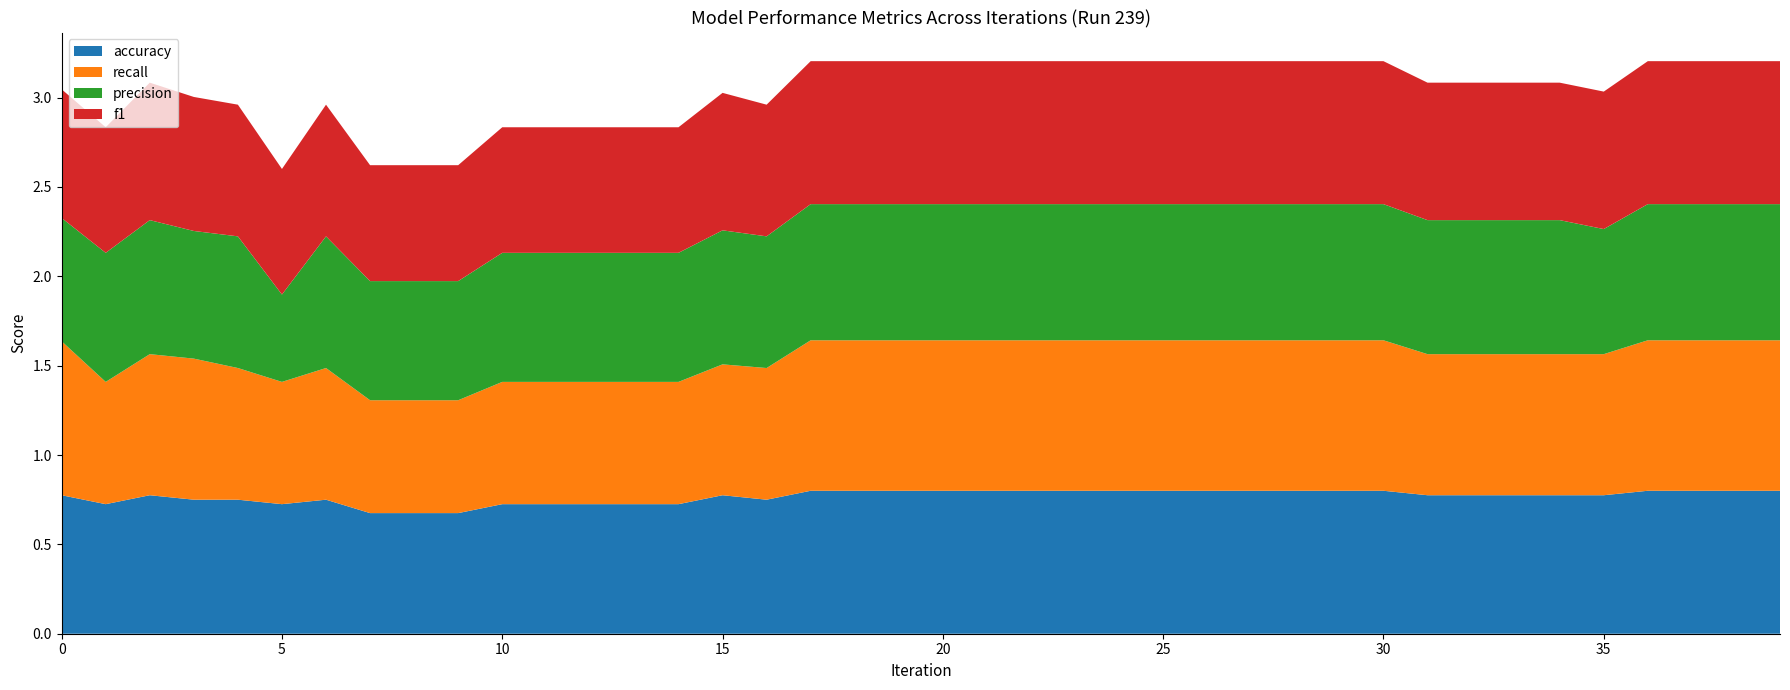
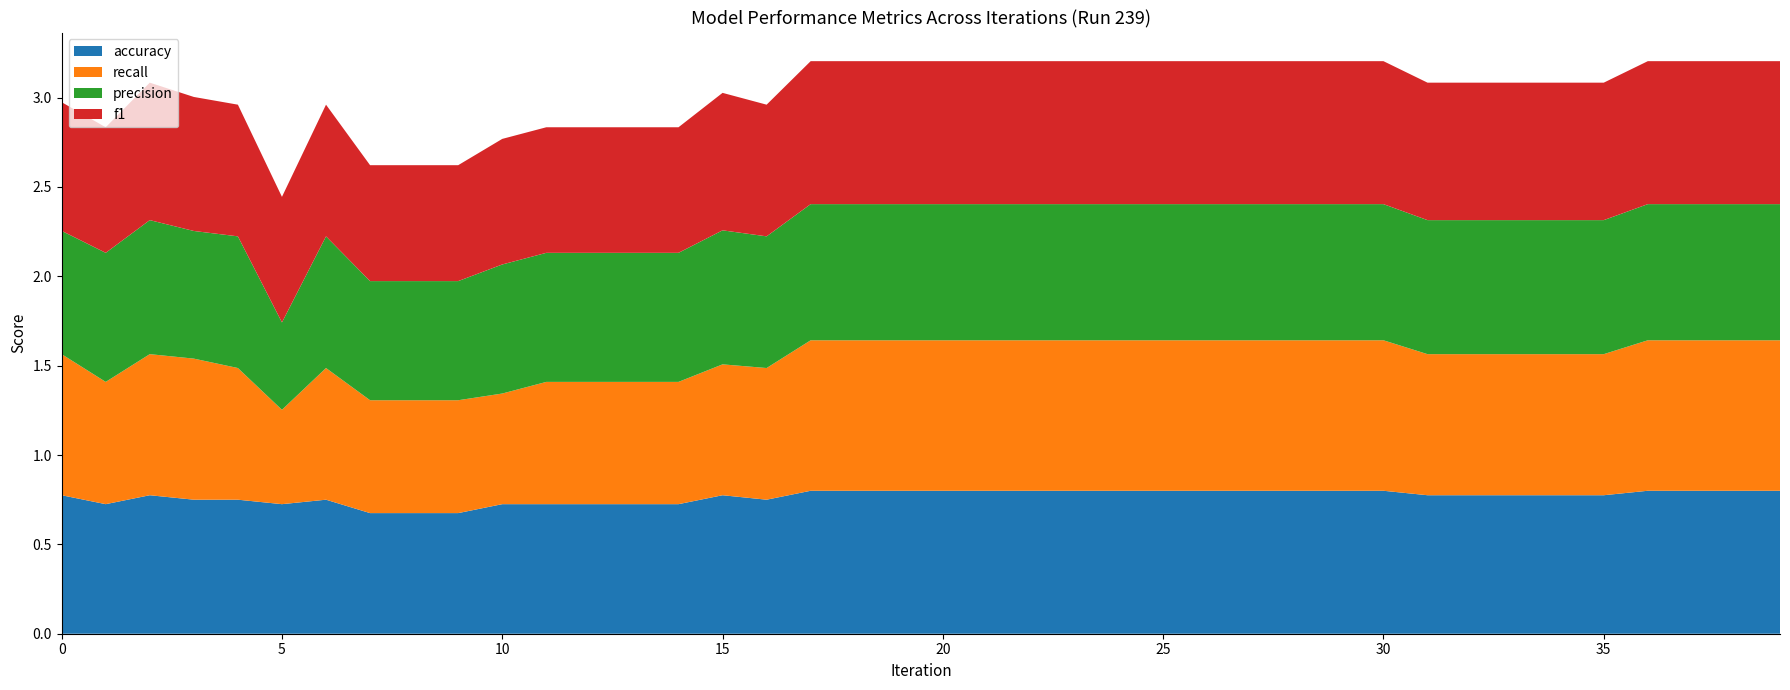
  {
    "recall": {
-     "0": 0.86,
-     "5": 0.68,
-     "10": 0.68
+     "0": 0.79,
+     "5": 0.53,
+     "10": 0.62
    },
    "precision": {
-     "35": 0.70
+     "35": 0.75
    },
    "f1": {
      "0": 0.72,
      "5": 0.70,
      "10": 0.70,
      "15": 0.77,
      "20": 0.80,
      "25": 0.80,
      "30": 0.80,
      "35": 0.77
    }
  }
